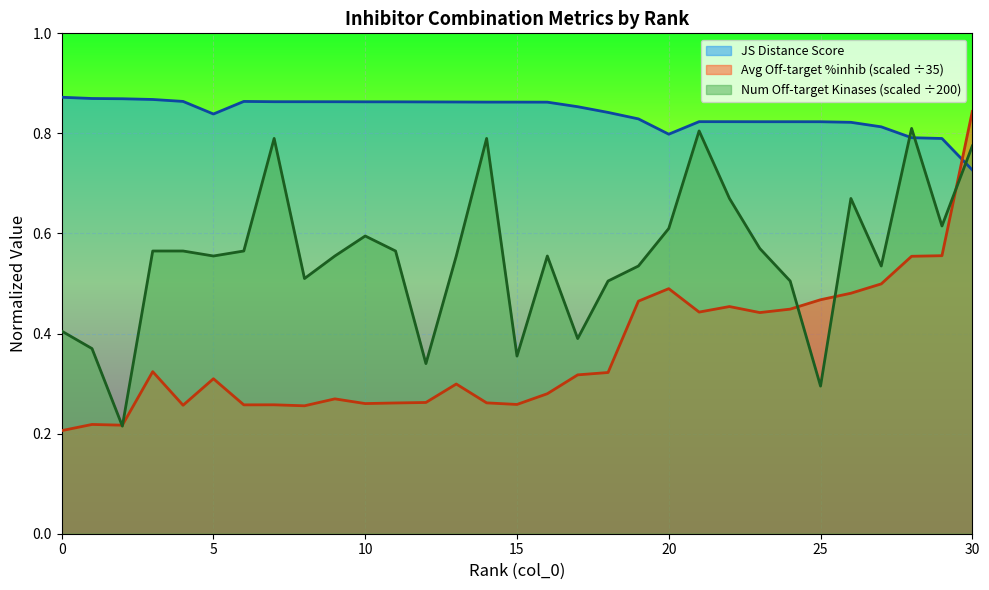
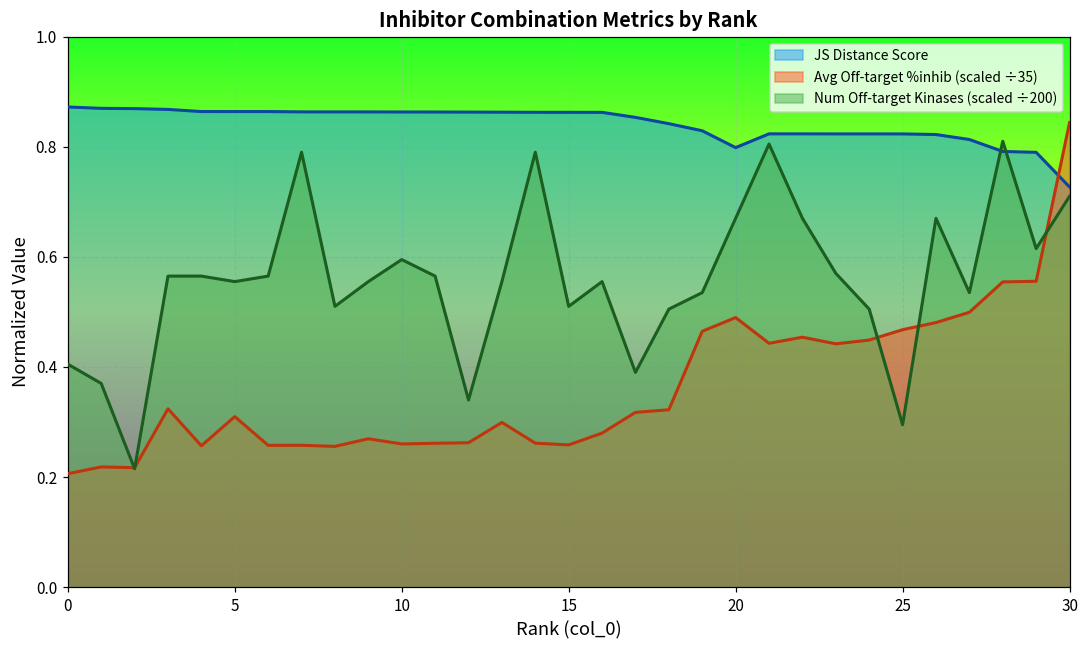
  {
    "JS Distance Score": {
      "0": 0.87,
-     "5": 0.84,
+     "5": 0.86,
      "10": 0.86,
      "15": 0.86,
      "20": 0.80,
      "25": 0.82,
      "30": 0.73
    },
    "Avg Off-target %inhib (scaled ÷35)": {
      "0": 0.21,
      "5": 0.31,
      "10": 0.26,
      "15": 0.26,
      "20": 0.49,
      "25": 0.47,
      "30": 0.84
    },
    "Num Off-target Kinases (scaled ÷200)": {
      "0": 0.41,
      "5": 0.56,
      "10": 0.60,
-     "15": 0.36,
-     "20": 0.61,
+     "15": 0.51,
+     "20": 0.67,
      "25": 0.30,
-     "30": 0.78
+     "30": 0.71
    }
  }
